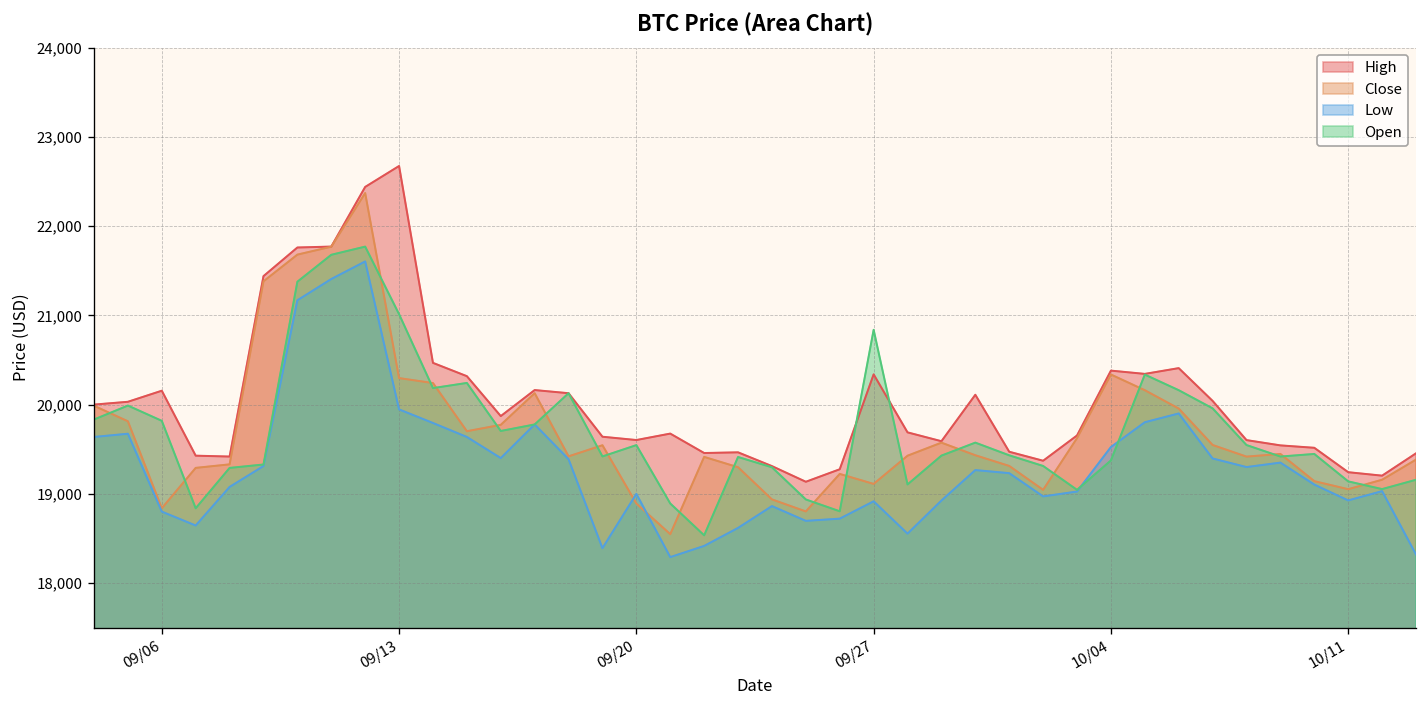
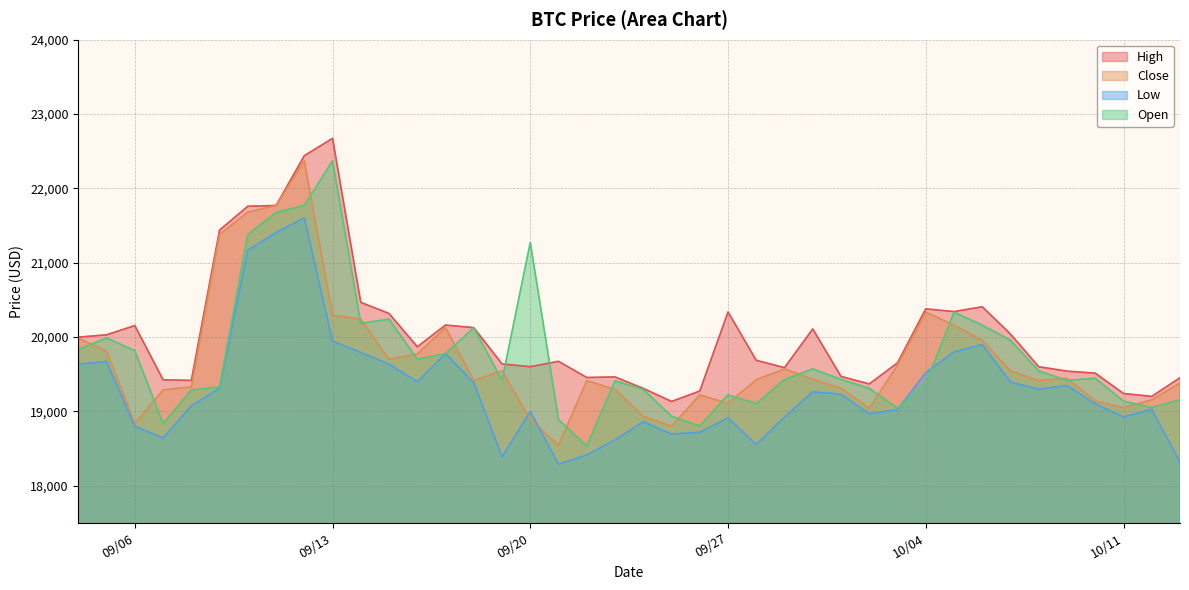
  {
    "Low": {
      "09/06": "18,800",
      "09/13": "19,900",
      "09/20": "19,000",
      "09/27": "18,900",
      "10/04": "19,500",
      "10/11": "18,900"
    },
    "Open": {
      "09/06": "19,800",
-     "09/13": "21,000",
-     "09/20": "19,500",
-     "09/27": "20,800",
+     "09/13": "22,400",
+     "09/20": "21,300",
+     "09/27": "19,200",
      "10/04": "19,400",
      "10/11": "19,100"
    }
  }
